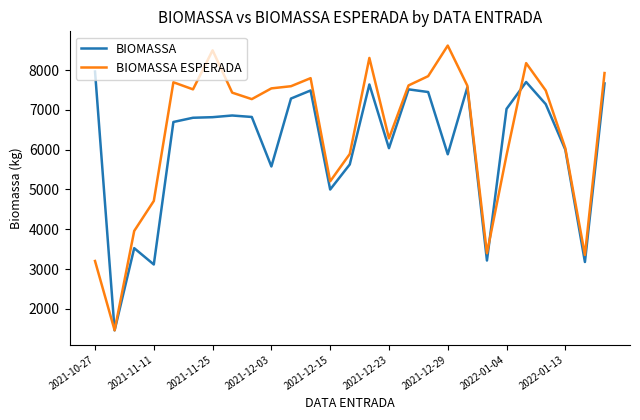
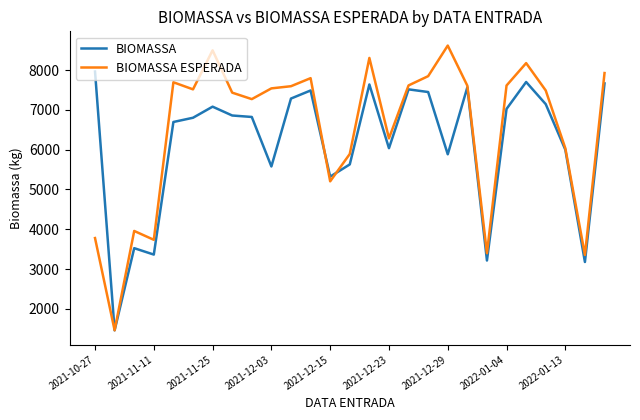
  {
    "BIOMASSA": {
-     "2021-11-11": 3100,
-     "2021-11-25": 6800,
+     "2021-11-11": 3400,
+     "2021-11-25": 7100,
      "2021-12-03": 5600,
-     "2021-12-15": 5000,
+     "2021-12-15": 5300,
      "2021-12-23": 6000,
      "2021-12-29": 5900,
      "2022-01-04": 7000
    },
    "BIOMASSA ESPERADA": {
-     "2021-10-27": 3200,
-     "2021-11-11": 4700,
+     "2021-10-27": 3800,
+     "2021-11-11": 3700,
      "2021-12-03": 7500,
      "2021-12-15": 5200,
      "2021-12-23": 6300,
      "2021-12-29": 8600,
-     "2022-01-04": 5900
+     "2022-01-04": 7600
    }
  }
